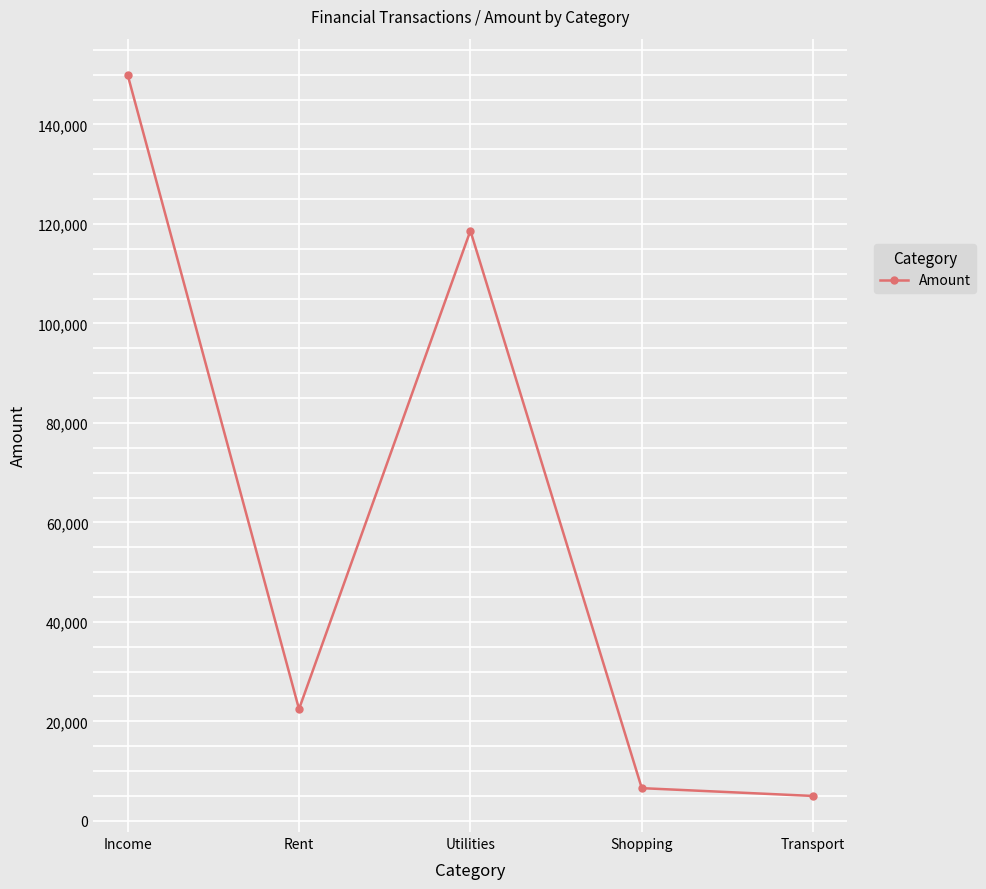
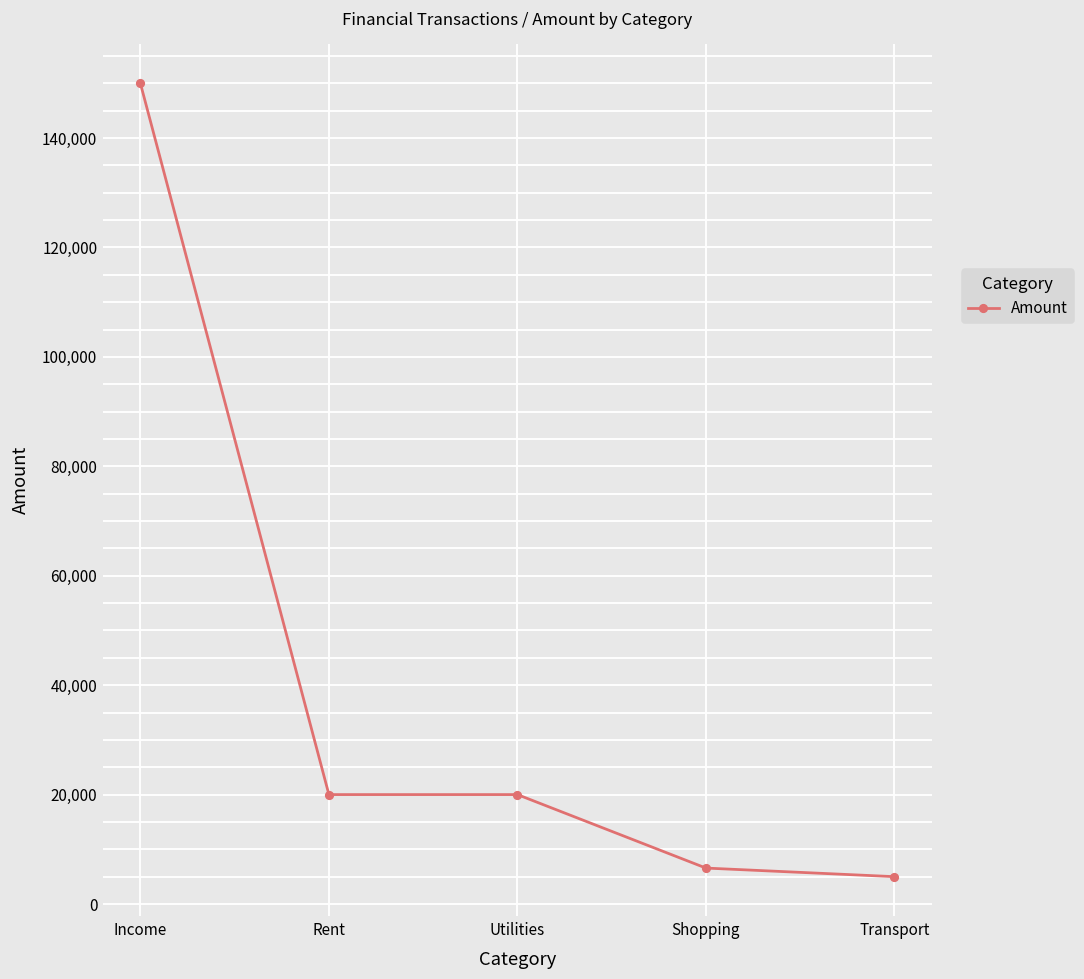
  {
    "Income": "150,000",
-   "Rent": "22,000",
-   "Utilities": "119,000",
+   "Rent": "20,000",
+   "Utilities": "20,000",
    "Shopping": "7,000",
    "Transport": "5,000"
  }
